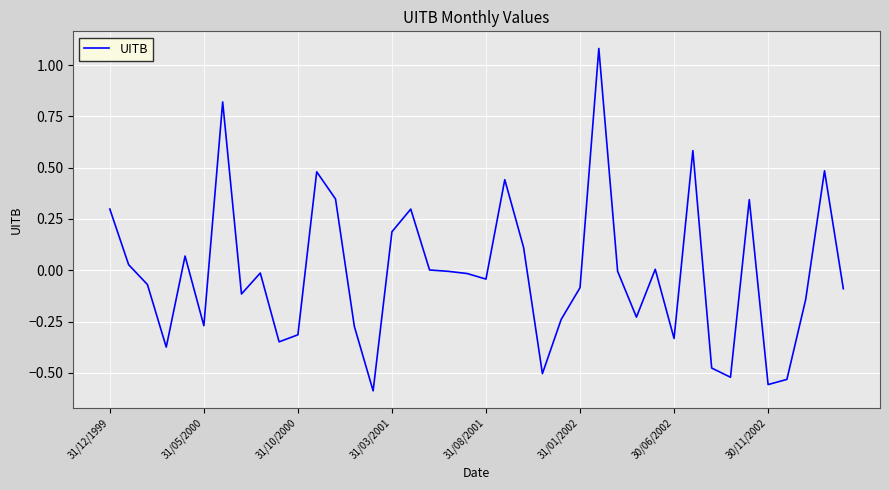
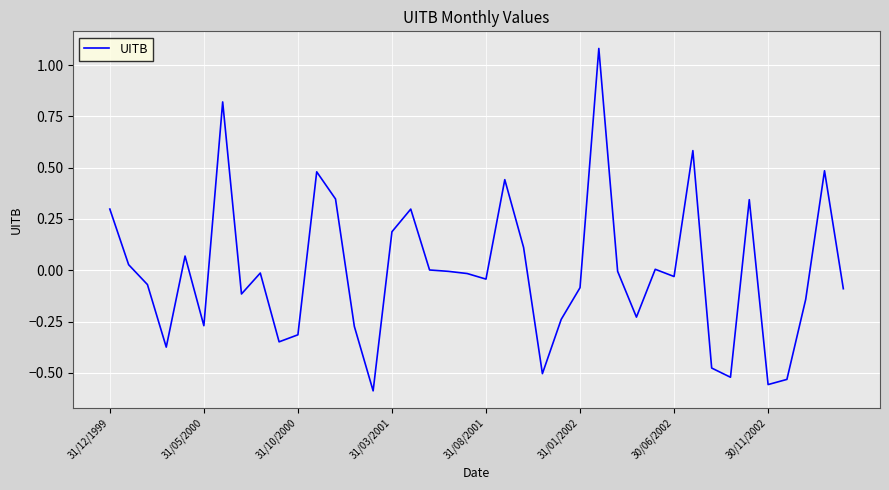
  {
    "31/12/1999": 0.30,
    "31/05/2000": -0.27,
    "31/10/2000": -0.31,
    "31/03/2001": 0.19,
    "31/08/2001": -0.04,
    "31/01/2002": -0.09,
-   "30/06/2002": -0.33,
+   "30/06/2002": -0.03,
    "30/11/2002": -0.56
  }
